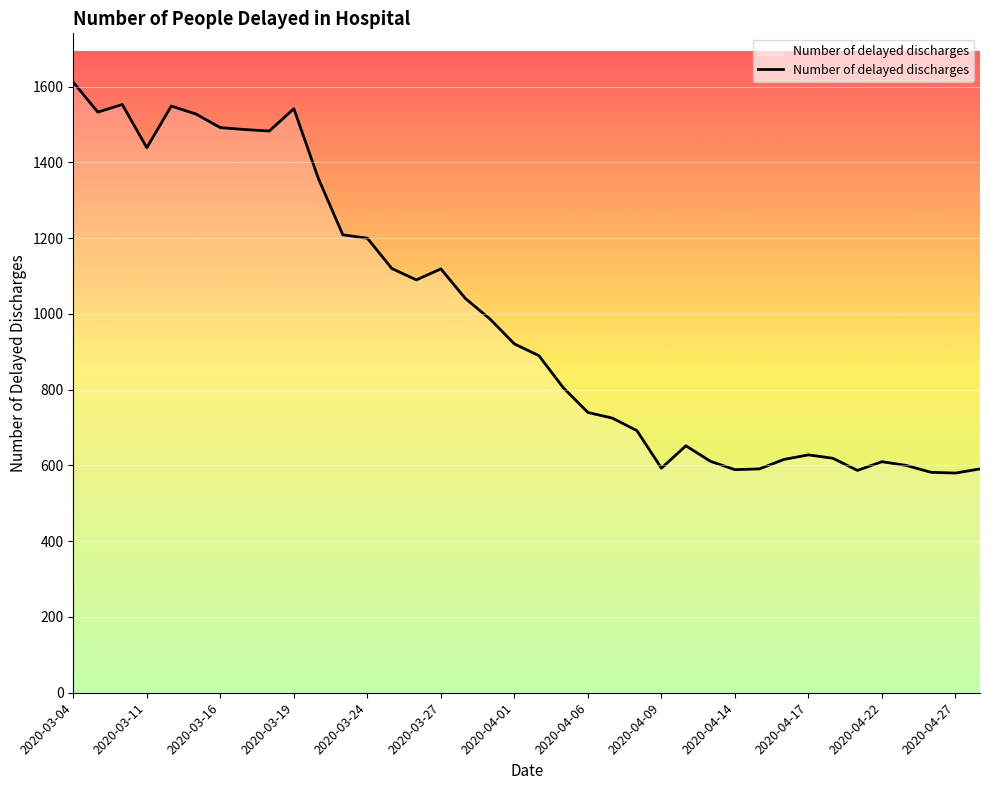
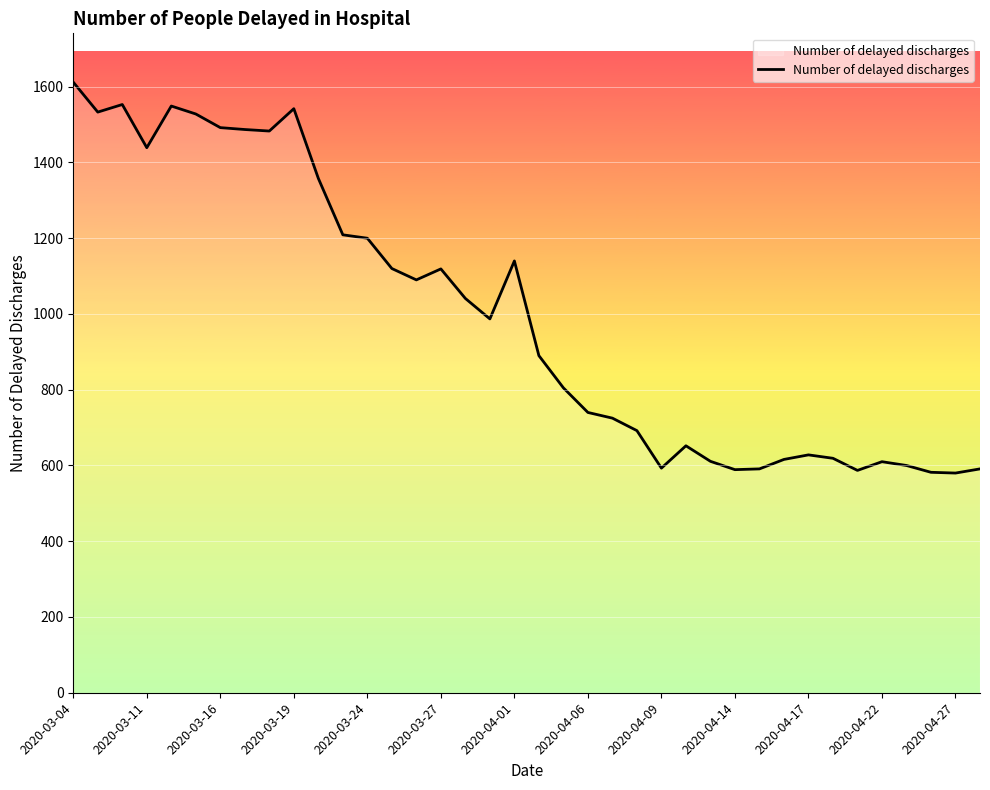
  {
    "2020-03-04": 1610,
    "2020-03-11": 1440,
    "2020-03-16": 1490,
    "2020-03-19": 1540,
    "2020-03-24": 1200,
    "2020-03-27": 1120,
-   "2020-04-01": 920,
+   "2020-04-01": 1140,
    "2020-04-06": 740,
    "2020-04-09": 590,
    "2020-04-14": 590,
    "2020-04-17": 630,
    "2020-04-22": 610,
    "2020-04-27": 580
  }
